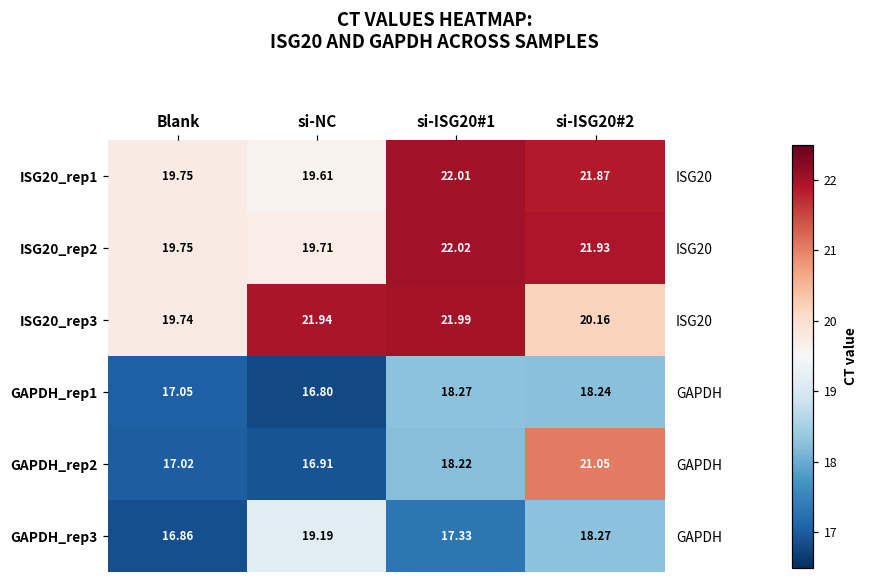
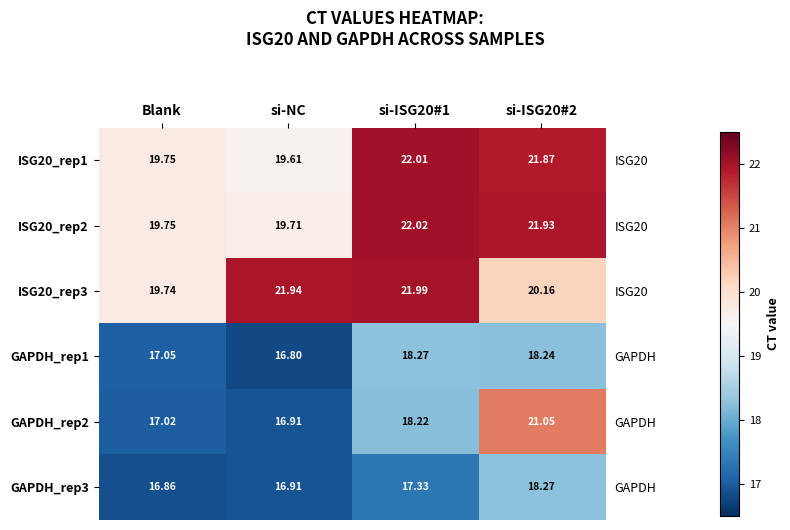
  {
    "ISG20_rep1": {
      "Blank": 19.75,
      "si-NC": 19.61,
      "si-ISG20#1": 22.01,
      "si-ISG20#2": 21.87
    },
    "ISG20_rep2": {
      "Blank": 19.75,
      "si-NC": 19.71,
      "si-ISG20#1": 22.02,
      "si-ISG20#2": 21.93
    },
    "ISG20_rep3": {
      "Blank": 19.74,
      "si-NC": 21.94,
      "si-ISG20#1": 21.99,
      "si-ISG20#2": 20.16
    },
    "GAPDH_rep1": {
      "Blank": 17.05,
      "si-NC": 16.80,
      "si-ISG20#1": 18.27,
      "si-ISG20#2": 18.24
    },
    "GAPDH_rep2": {
      "Blank": 17.02,
      "si-NC": 16.91,
      "si-ISG20#1": 18.22,
      "si-ISG20#2": 21.05
    },
    "GAPDH_rep3": {
      "Blank": 16.86,
-     "si-NC": 19.19,
+     "si-NC": 16.91,
      "si-ISG20#1": 17.33,
      "si-ISG20#2": 18.27
    }
  }
